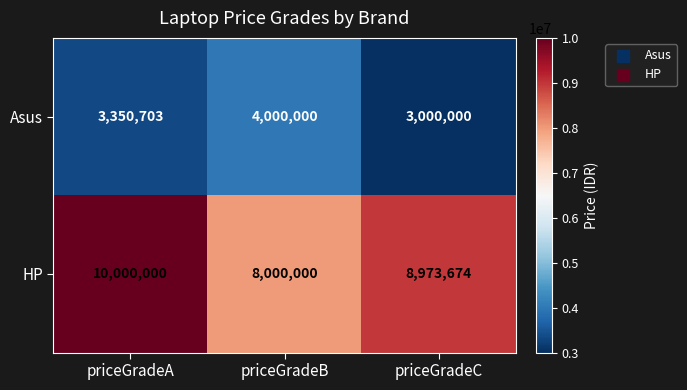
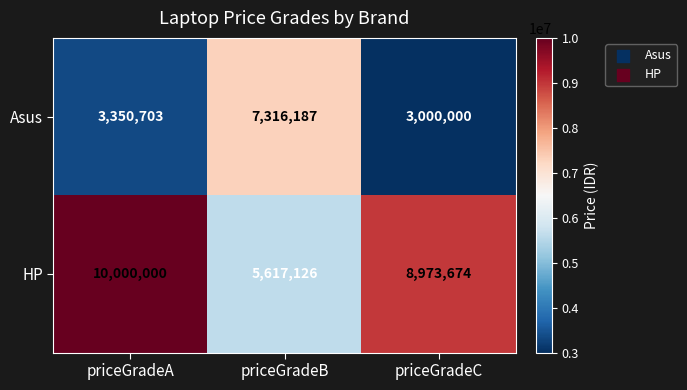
  {
    "Asus": {
      "priceGradeA": "3,350,703",
-     "priceGradeB": "4,000,000",
+     "priceGradeB": "7,316,187",
      "priceGradeC": "3,000,000"
    },
    "HP": {
      "priceGradeA": "10,000,000",
-     "priceGradeB": "8,000,000",
+     "priceGradeB": "5,617,126",
      "priceGradeC": "8,973,674"
    }
  }
